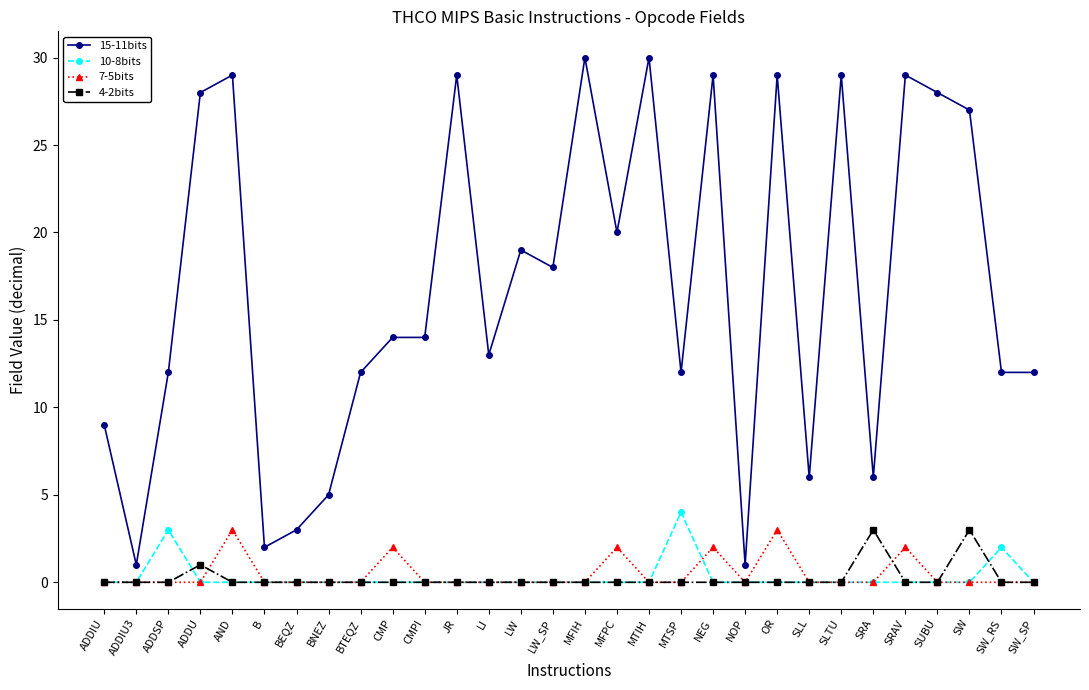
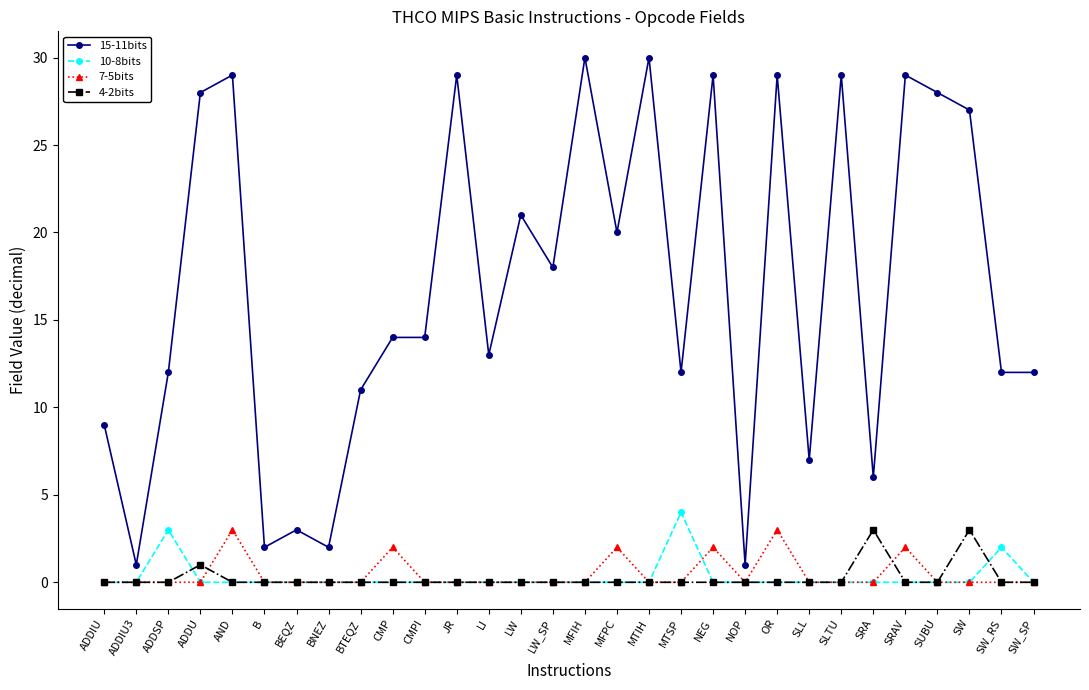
  {
    "15-11bits": {
      "ADDIU": 9,
      "ADDIU3": 1,
      "ADDSP": 12,
      "ADDU": 28,
      "AND": 29,
      "B": 2,
      "BEQZ": 3,
-     "BNEZ": 5,
-     "BTEQZ": 12,
+     "BNEZ": 2,
+     "BTEQZ": 11,
      "CMP": 14,
      "CMPI": 14,
      "JR": 29,
      "LI": 13,
-     "LW": 19,
+     "LW": 21,
      "LW_SP": 18,
      "MFIH": 30,
      "MFPC": 20,
      "MTIH": 30,
      "MTSP": 12,
      "NEG": 29,
      "NOP": 1,
      "OR": 29,
-     "SLL": 6,
+     "SLL": 7,
      "SLTU": 29,
      "SRA": 6,
      "SRAV": 29,
      "SUBU": 28,
      "SW": 27,
      "SW_RS": 12,
      "SW_SP": 12
    },
    "10-8bits": {
      "ADDSP": 3,
      "MTSP": 4,
      "SW_RS": 2
    },
    "7-5bits": {
      "AND": 3,
      "CMP": 2,
      "MFPC": 2,
      "NEG": 2,
      "OR": 3,
      "SRAV": 2
    },
    "4-2bits": {
      "ADDU": 1,
      "SRA": 3,
      "SW": 3
    }
  }
